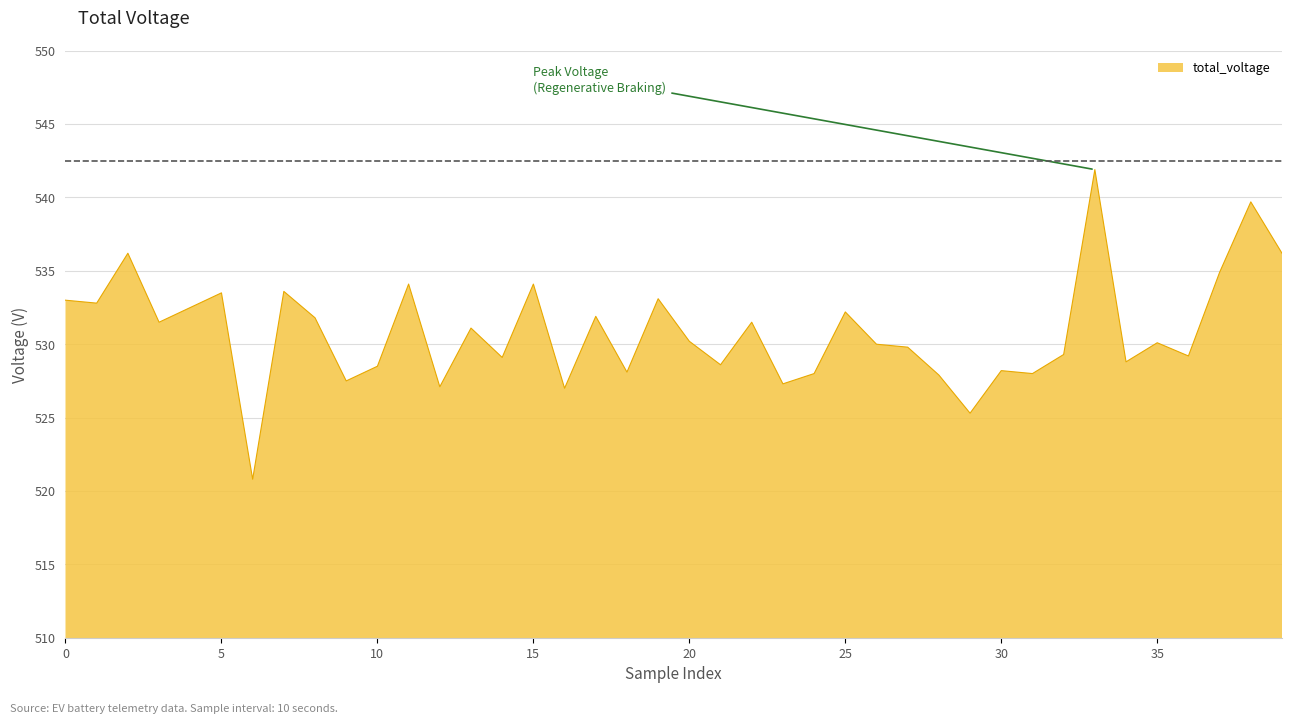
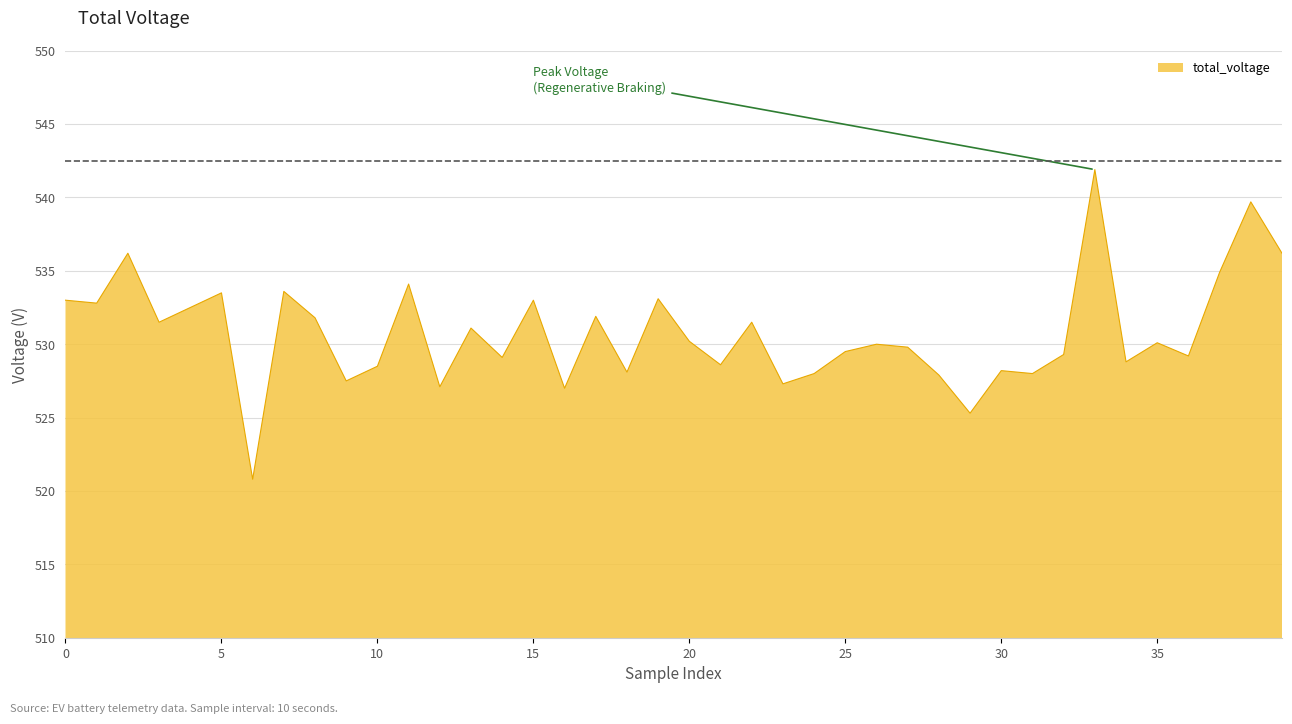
  {
    "0": 533.0,
    "5": 533.5,
    "10": 528.5,
-   "15": 534.1,
+   "15": 533.0,
    "20": 530.2,
-   "25": 532.2,
+   "25": 529.5,
    "30": 528.2,
    "35": 530.1
  }
